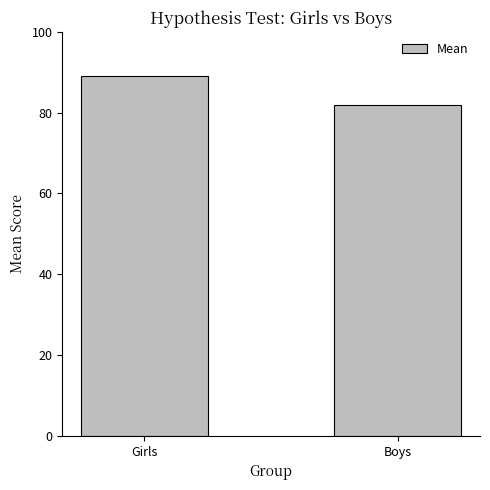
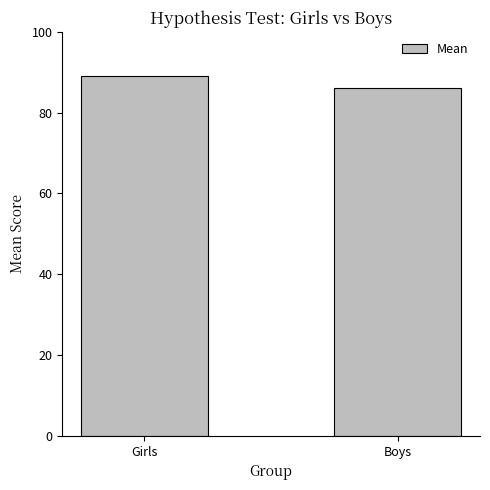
  {
    "Girls": 89,
-   "Boys": 82
+   "Boys": 86
  }
